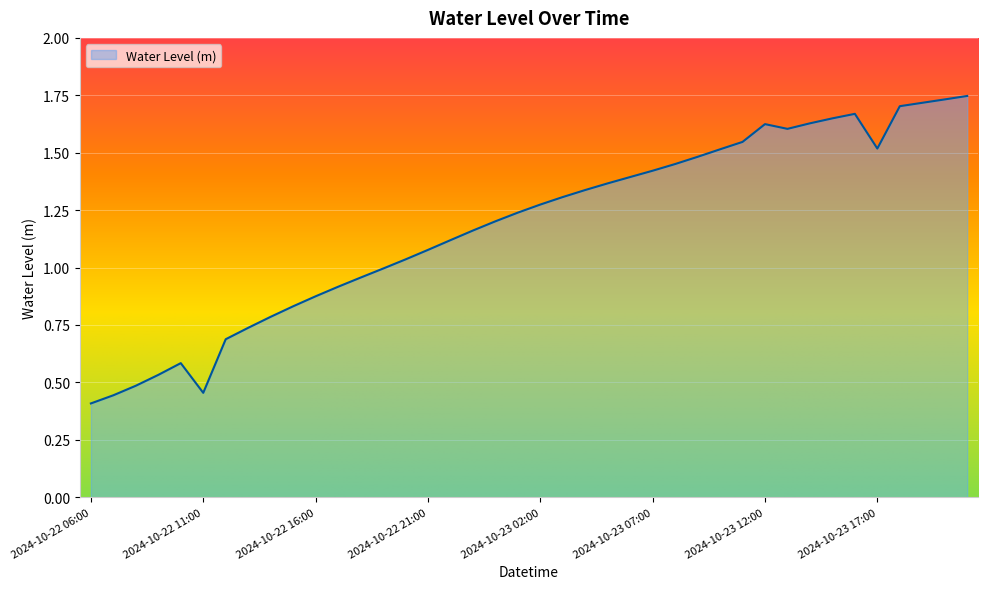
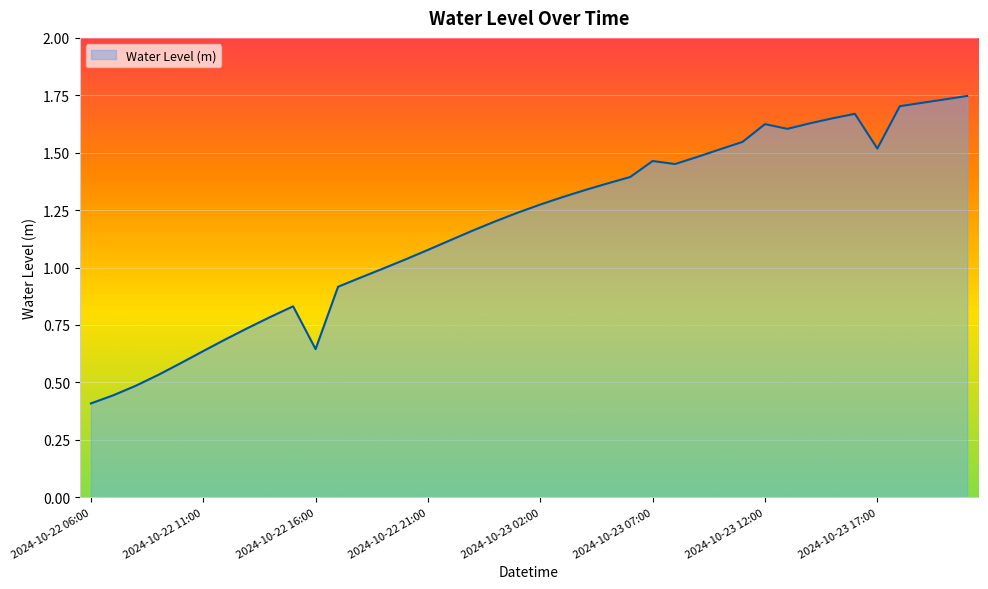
  {
    "2024-10-22 06:00": 0.41,
-   "2024-10-22 11:00": 0.45,
-   "2024-10-22 16:00": 0.87,
+   "2024-10-22 11:00": 0.64,
+   "2024-10-22 16:00": 0.64,
    "2024-10-22 21:00": 1.08,
    "2024-10-23 02:00": 1.27,
-   "2024-10-23 07:00": 1.42,
+   "2024-10-23 07:00": 1.46,
    "2024-10-23 12:00": 1.62,
    "2024-10-23 17:00": 1.52
  }
